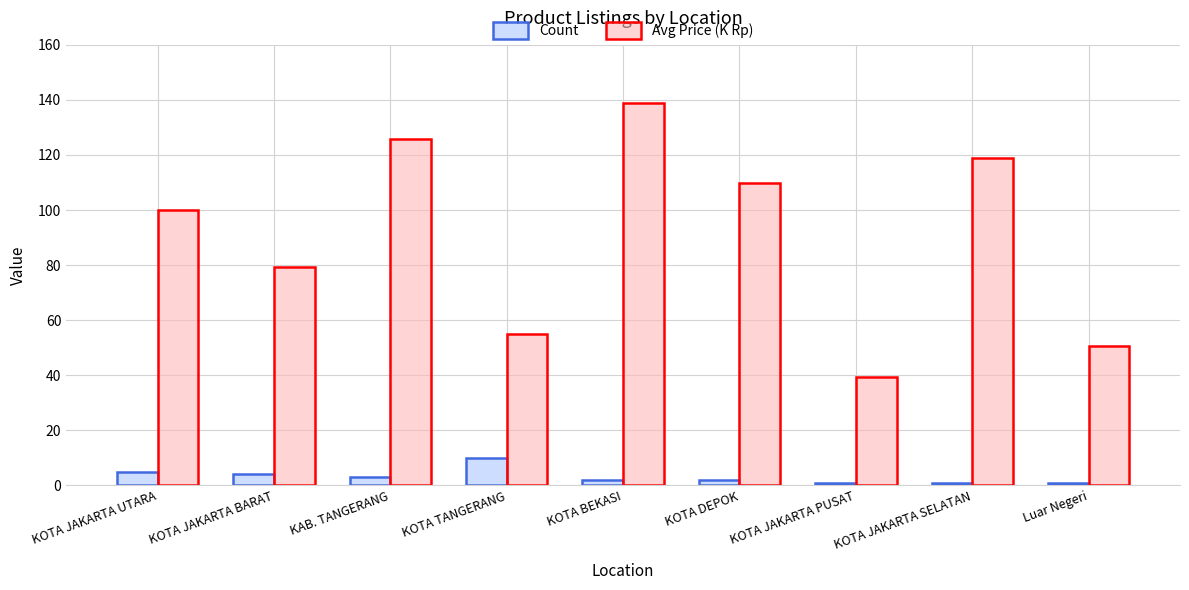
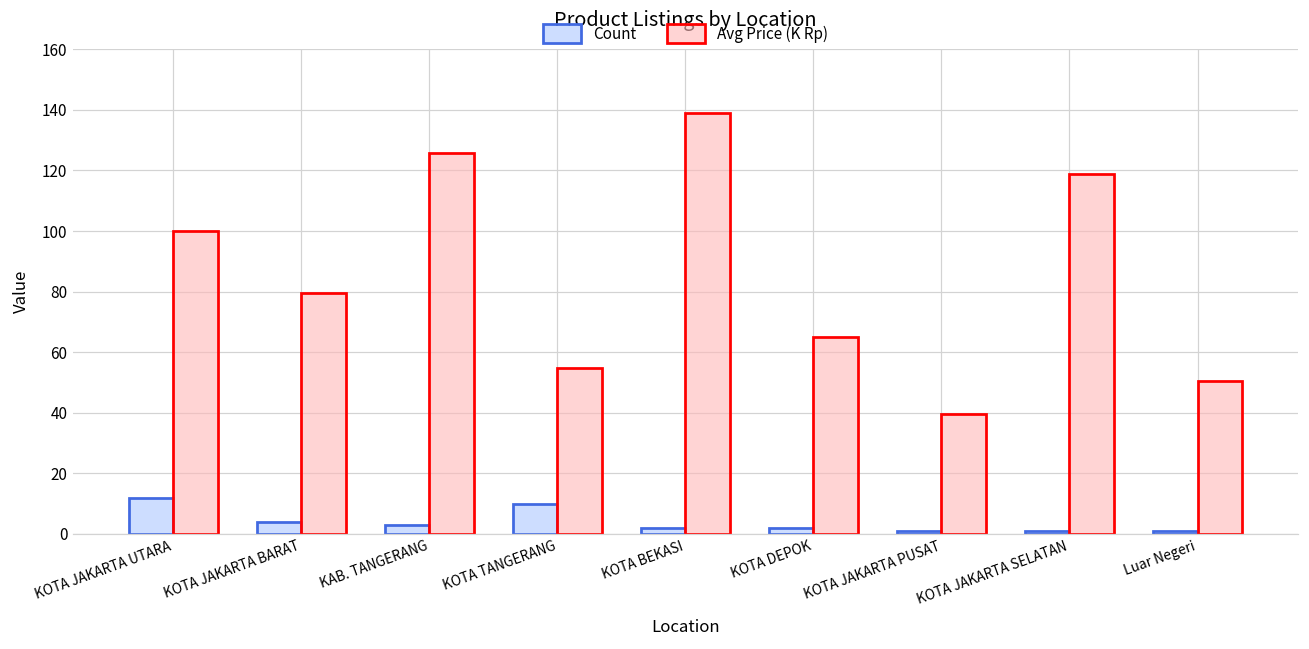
  {
    "Count": {
-     "KOTA JAKARTA UTARA": 5,
+     "KOTA JAKARTA UTARA": 12,
      "KOTA JAKARTA BARAT": 4,
      "KAB. TANGERANG": 3,
      "KOTA TANGERANG": 10,
      "KOTA BEKASI": 2,
      "KOTA DEPOK": 2,
      "KOTA JAKARTA PUSAT": 1,
      "KOTA JAKARTA SELATAN": 1,
      "Luar Negeri": 1
    },
    "Avg Price (K Rp)": {
      "KOTA JAKARTA UTARA": 100,
      "KOTA JAKARTA BARAT": 80,
      "KAB. TANGERANG": 126,
      "KOTA TANGERANG": 55,
      "KOTA BEKASI": 139,
-     "KOTA DEPOK": 110,
+     "KOTA DEPOK": 65,
      "KOTA JAKARTA PUSAT": 40,
      "KOTA JAKARTA SELATAN": 119,
      "Luar Negeri": 51
    }
  }
